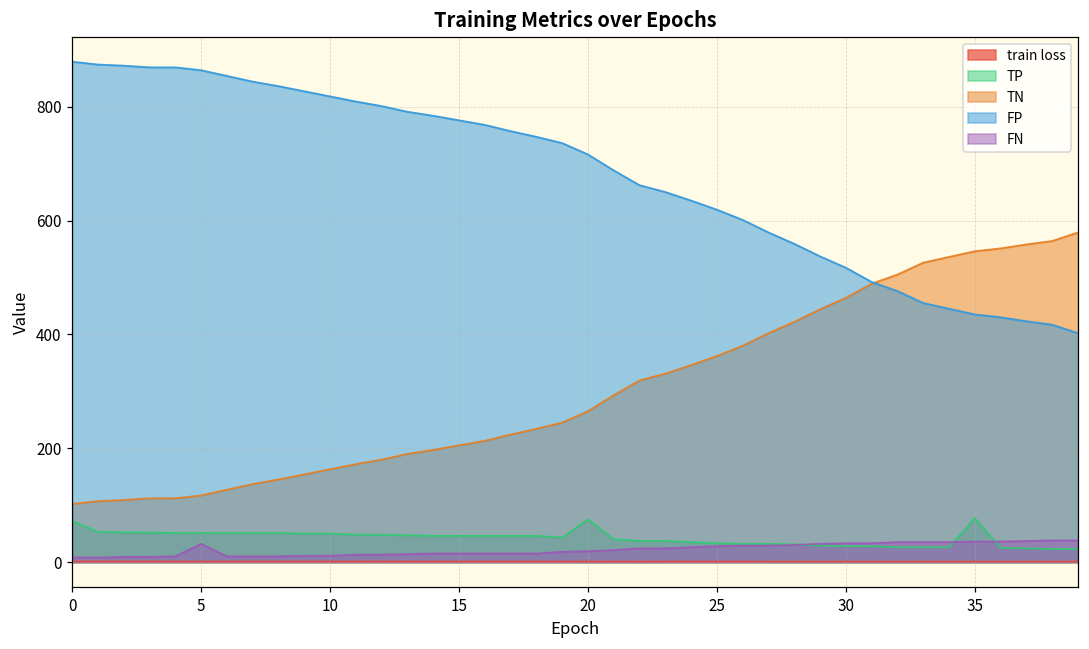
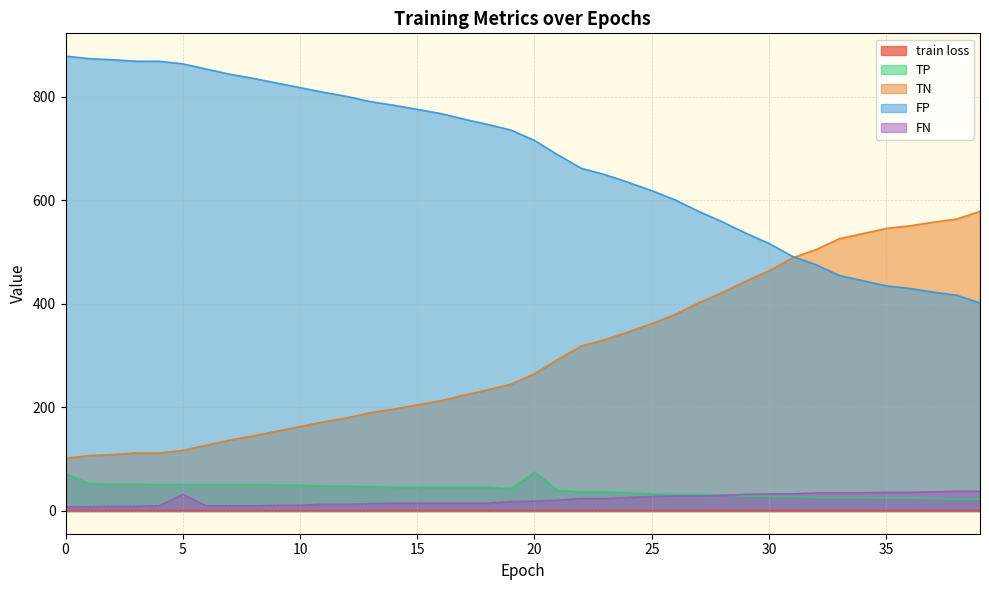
  {
    "TP": {
      "0": 70,
      "5": 50,
      "10": 50,
      "15": 50,
      "20": 80,
      "25": 30,
      "30": 30,
-     "35": 80
+     "35": 30
    },
    "FP": {
      "0": 880,
      "5": 860,
      "10": 820,
      "15": 780,
      "20": 720,
      "25": 620,
      "30": 520,
      "35": 440
    },
    "FN": {
      "0": 10,
      "5": 30,
      "10": 10,
      "15": 20,
      "20": 20,
      "25": 30,
      "30": 30,
      "35": 40
    }
  }
